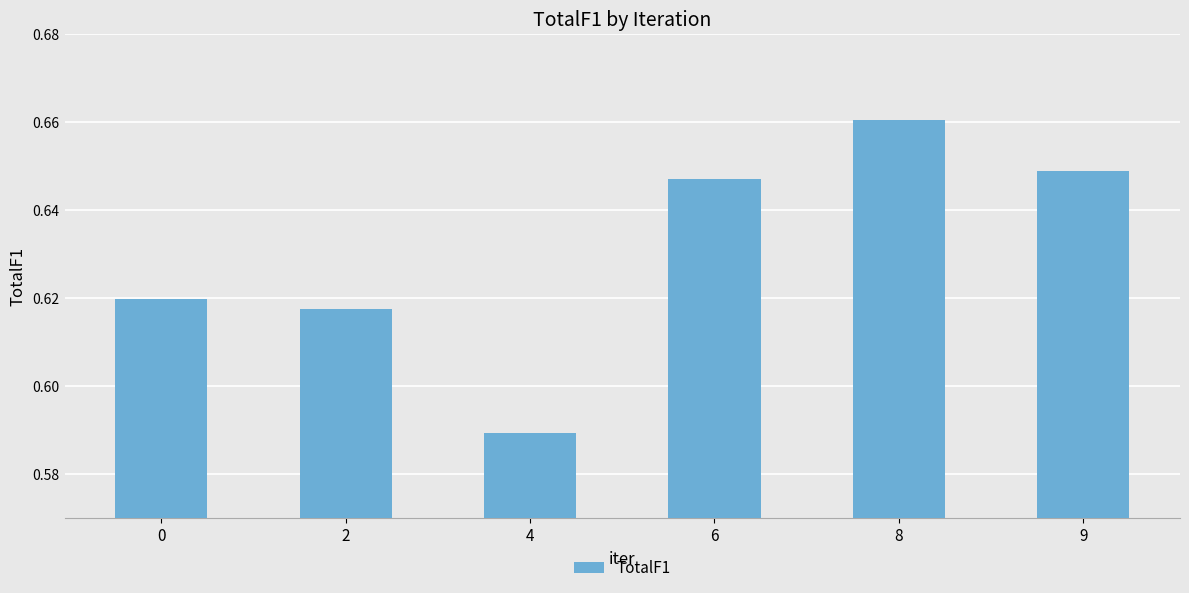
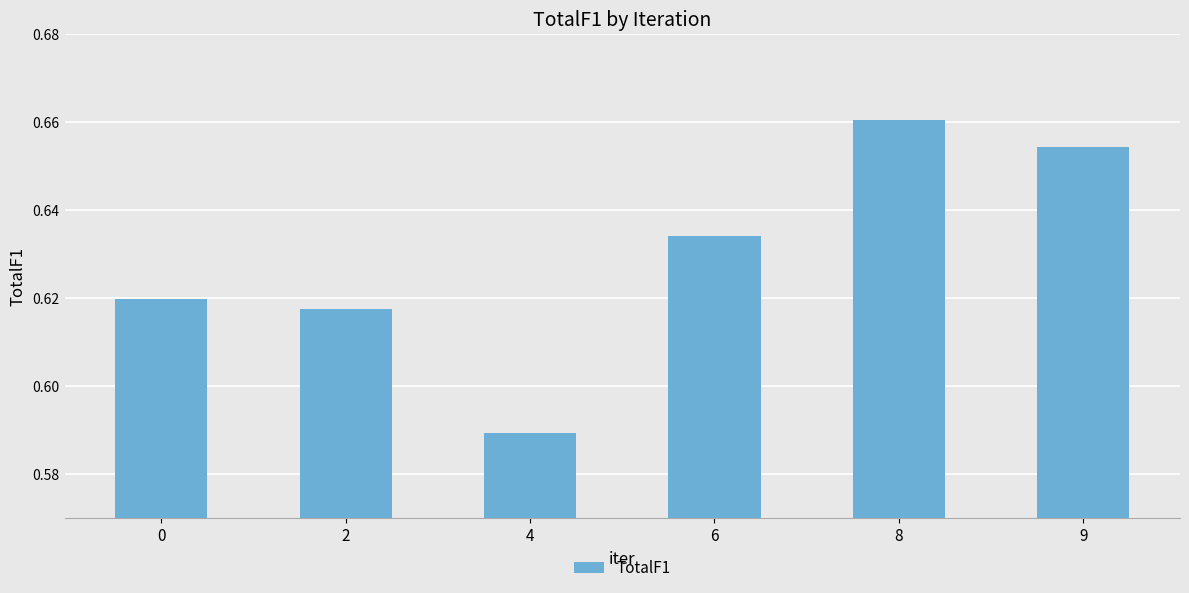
  {
    "0": 0.620,
    "2": 0.617,
    "4": 0.589,
-   "6": 0.647,
+   "6": 0.634,
    "8": 0.661,
-   "9": 0.649
+   "9": 0.654
  }
